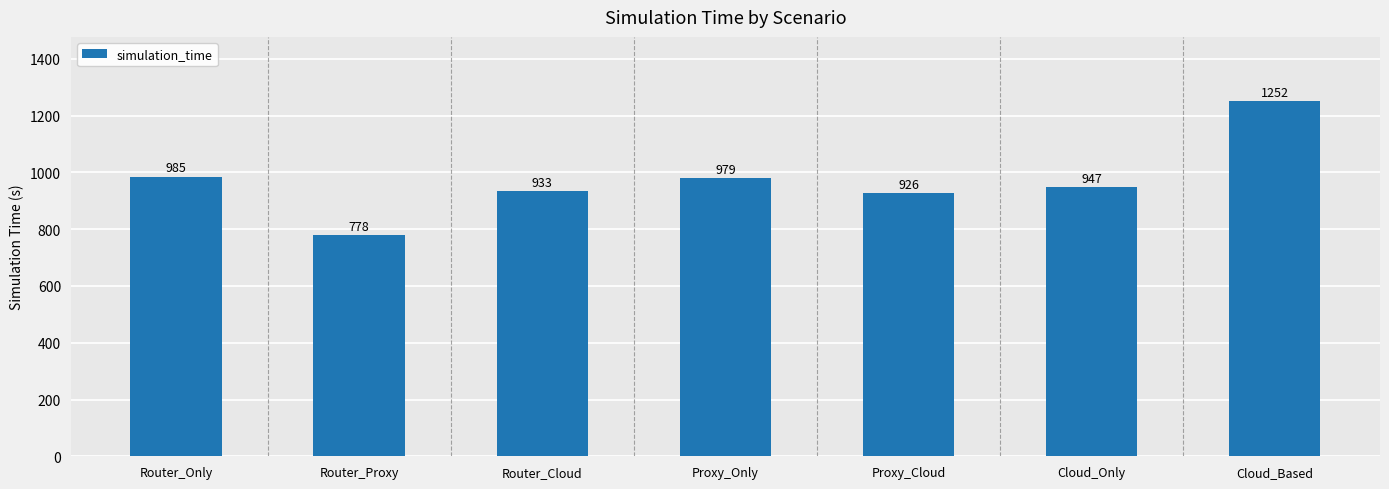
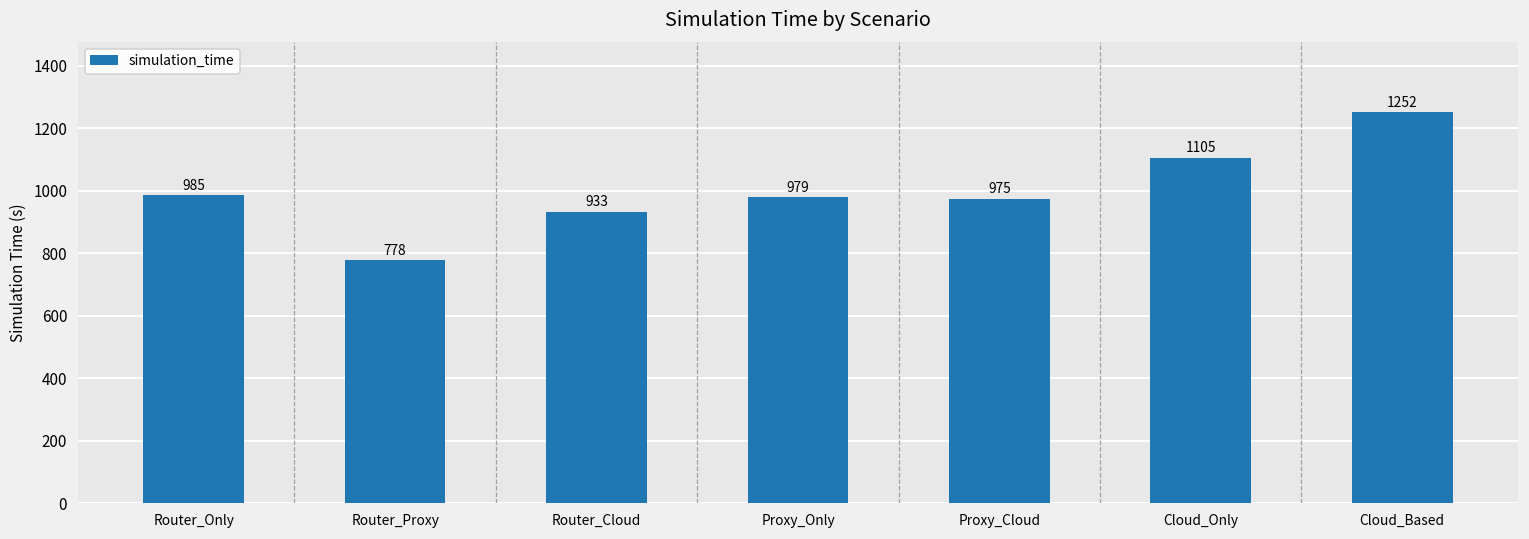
  {
    "Router_Only": 985,
    "Router_Proxy": 778,
    "Router_Cloud": 933,
    "Proxy_Only": 979,
-   "Proxy_Cloud": 926,
-   "Cloud_Only": 947,
+   "Proxy_Cloud": 975,
+   "Cloud_Only": 1105,
    "Cloud_Based": 1252
  }
